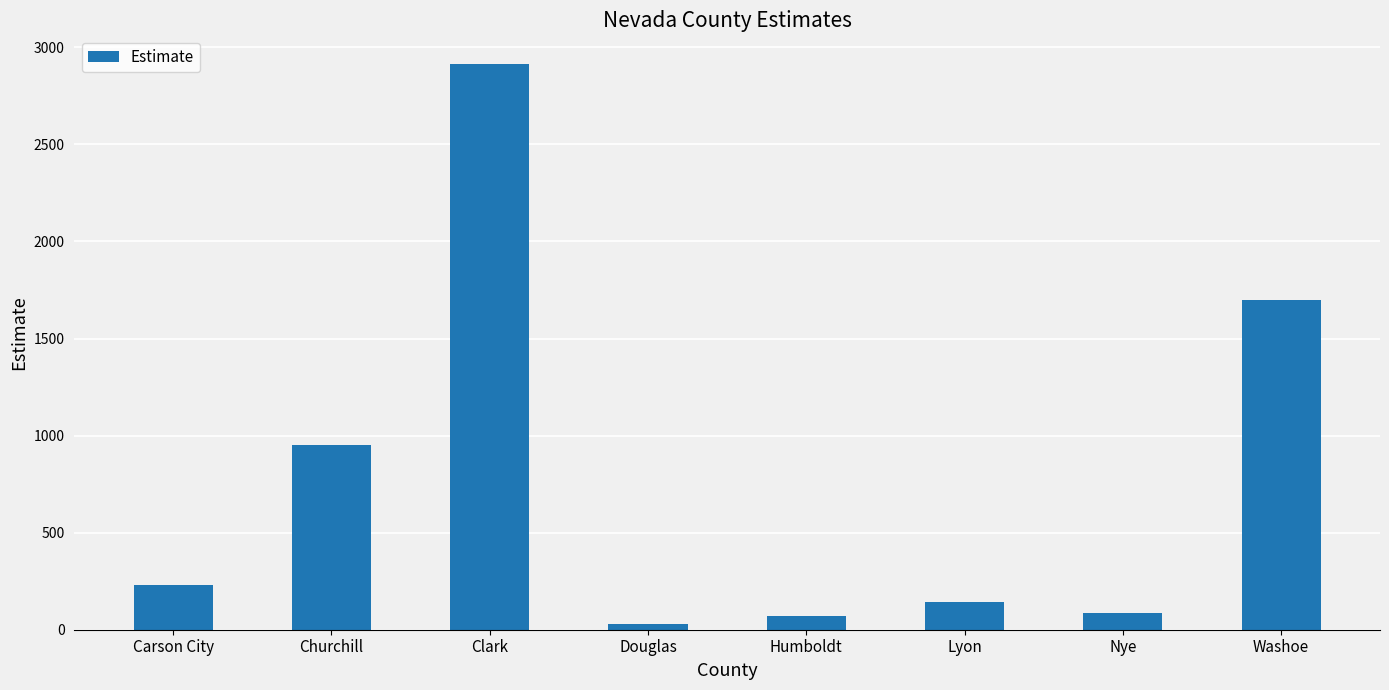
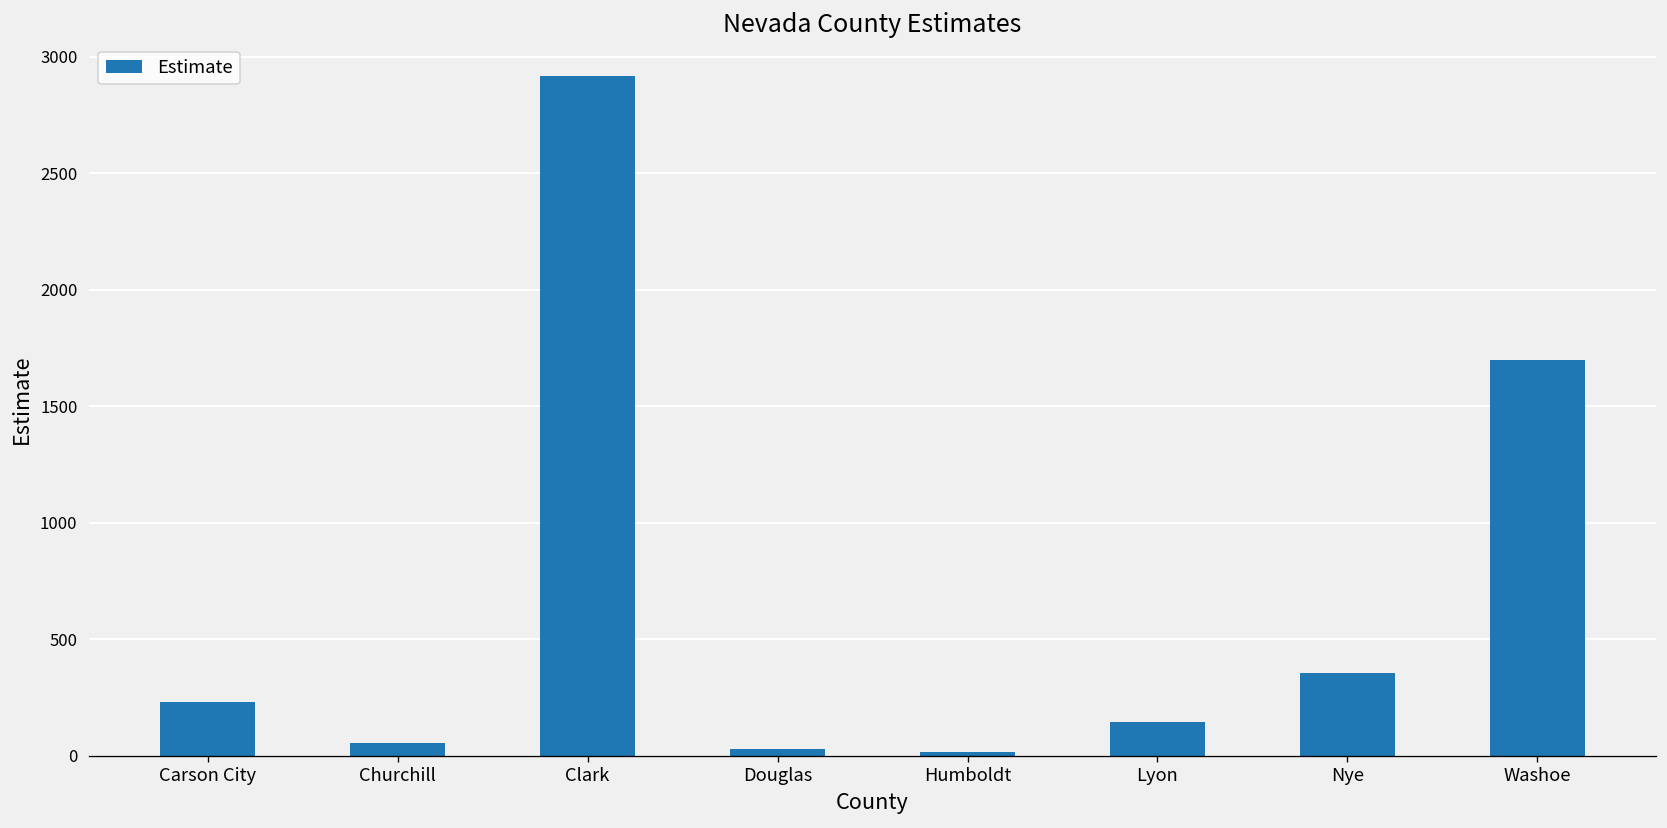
  {
    "Carson City": 230,
-   "Churchill": 950,
+   "Churchill": 60,
    "Clark": 2920,
    "Douglas": 30,
-   "Humboldt": 70,
+   "Humboldt": 20,
    "Lyon": 140,
-   "Nye": 90,
+   "Nye": 350,
    "Washoe": 1700
  }
